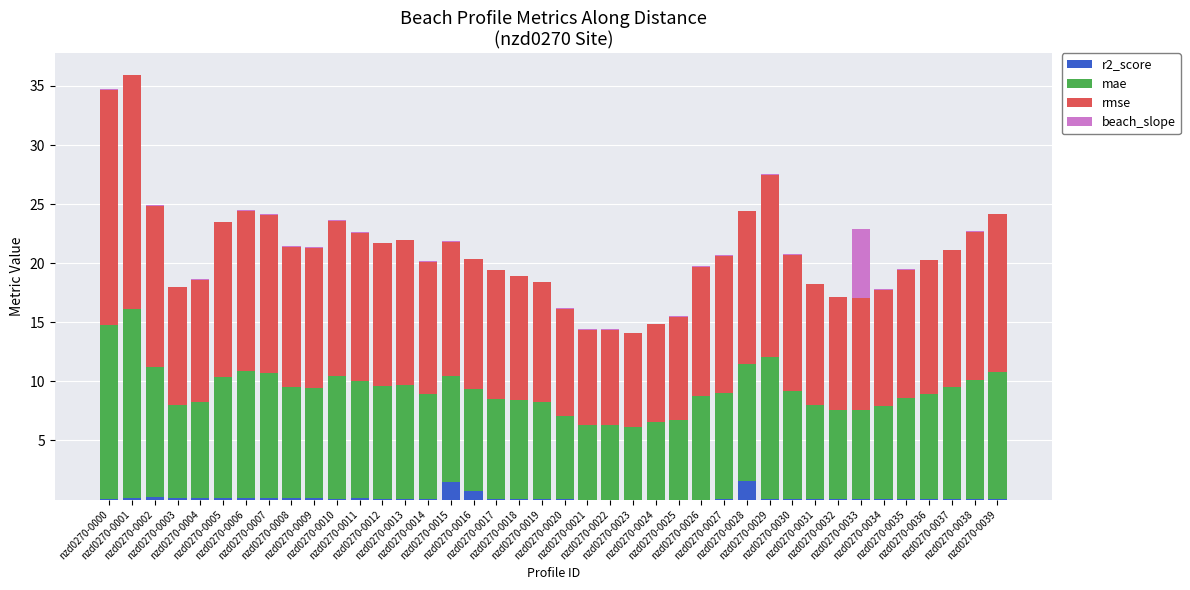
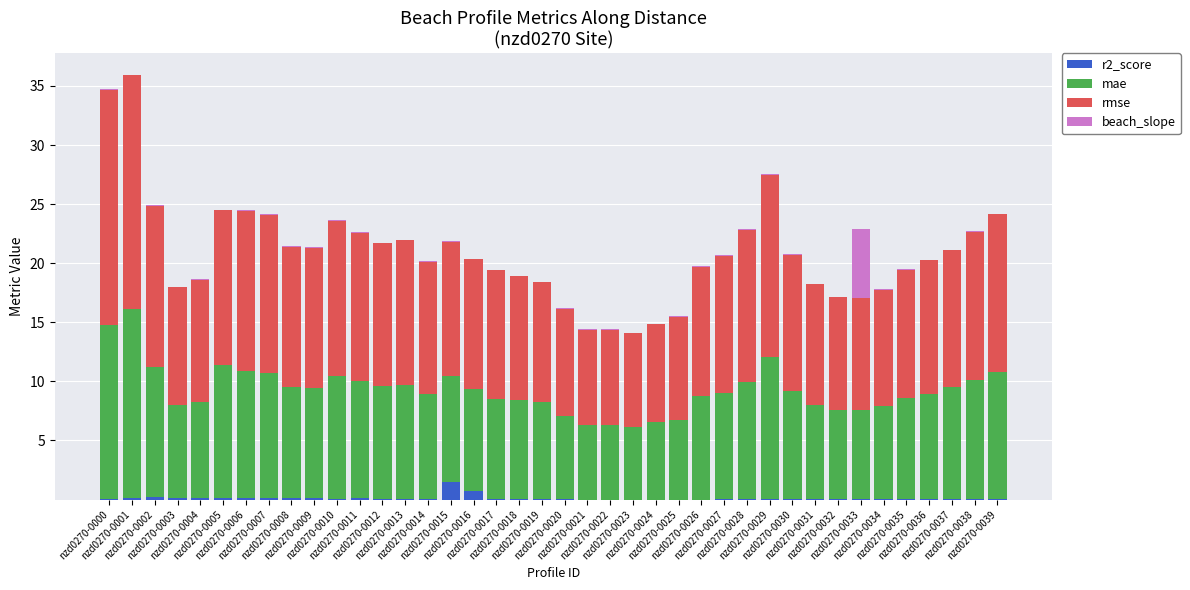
  {
    "r2_score": {
      "nzd0270-0015": 1.5,
      "nzd0270-0016": 0.7,
-     "nzd0270-0028": 1.6
+     "nzd0270-0028": 0.0
    },
    "mae": {
      "nzd0270-0000": 14.7,
      "nzd0270-0001": 16.0,
      "nzd0270-0002": 11.0,
      "nzd0270-0003": 7.9,
      "nzd0270-0004": 8.2,
-     "nzd0270-0005": 10.2,
+     "nzd0270-0005": 11.3,
      "nzd0270-0006": 10.7,
      "nzd0270-0007": 10.6,
      "nzd0270-0008": 9.4,
      "nzd0270-0009": 9.3,
      "nzd0270-0010": 10.3,
      "nzd0270-0011": 9.9,
      "nzd0270-0012": 9.5,
      "nzd0270-0013": 9.6,
      "nzd0270-0014": 8.9,
      "nzd0270-0015": 9.0,
      "nzd0270-0016": 8.7,
      "nzd0270-0017": 8.5,
      "nzd0270-0018": 8.4,
      "nzd0270-0019": 8.2,
      "nzd0270-0020": 7.1,
      "nzd0270-0021": 6.3,
      "nzd0270-0022": 6.3,
      "nzd0270-0023": 6.1,
      "nzd0270-0024": 6.6,
      "nzd0270-0025": 6.8,
      "nzd0270-0026": 8.8,
      "nzd0270-0027": 9.0,
      "nzd0270-0028": 9.9,
      "nzd0270-0029": 12.1,
      "nzd0270-0030": 9.2,
      "nzd0270-0031": 8.0,
      "nzd0270-0032": 7.5,
      "nzd0270-0033": 7.5,
      "nzd0270-0034": 7.9,
      "nzd0270-0035": 8.6,
      "nzd0270-0036": 8.9,
      "nzd0270-0037": 9.5,
      "nzd0270-0038": 10.1,
      "nzd0270-0039": 10.7
    },
    "rmse": {
      "nzd0270-0000": 19.9,
      "nzd0270-0001": 19.8,
      "nzd0270-0002": 13.7,
      "nzd0270-0003": 10.0,
      "nzd0270-0004": 10.3,
      "nzd0270-0005": 13.1,
      "nzd0270-0006": 13.6,
      "nzd0270-0007": 13.4,
      "nzd0270-0008": 11.9,
      "nzd0270-0009": 11.8,
      "nzd0270-0010": 13.2,
      "nzd0270-0011": 12.6,
      "nzd0270-0012": 12.1,
      "nzd0270-0013": 12.2,
      "nzd0270-0014": 11.2,
      "nzd0270-0015": 11.4,
      "nzd0270-0016": 11.0,
      "nzd0270-0017": 10.9,
      "nzd0270-0018": 10.5,
      "nzd0270-0019": 10.2,
      "nzd0270-0020": 9.1,
      "nzd0270-0021": 8.1,
      "nzd0270-0022": 8.1,
      "nzd0270-0023": 8.0,
      "nzd0270-0024": 8.2,
      "nzd0270-0025": 8.7,
      "nzd0270-0026": 10.9,
      "nzd0270-0027": 11.6,
      "nzd0270-0028": 12.9,
      "nzd0270-0029": 15.4,
      "nzd0270-0030": 11.5,
      "nzd0270-0031": 10.2,
      "nzd0270-0032": 9.6,
      "nzd0270-0033": 9.5,
      "nzd0270-0034": 9.8,
      "nzd0270-0035": 10.8,
      "nzd0270-0036": 11.3,
      "nzd0270-0037": 11.6,
      "nzd0270-0038": 12.6,
      "nzd0270-0039": 13.4
    },
    "beach_slope": {
      "nzd0270-0033": 5.8
    }
  }
